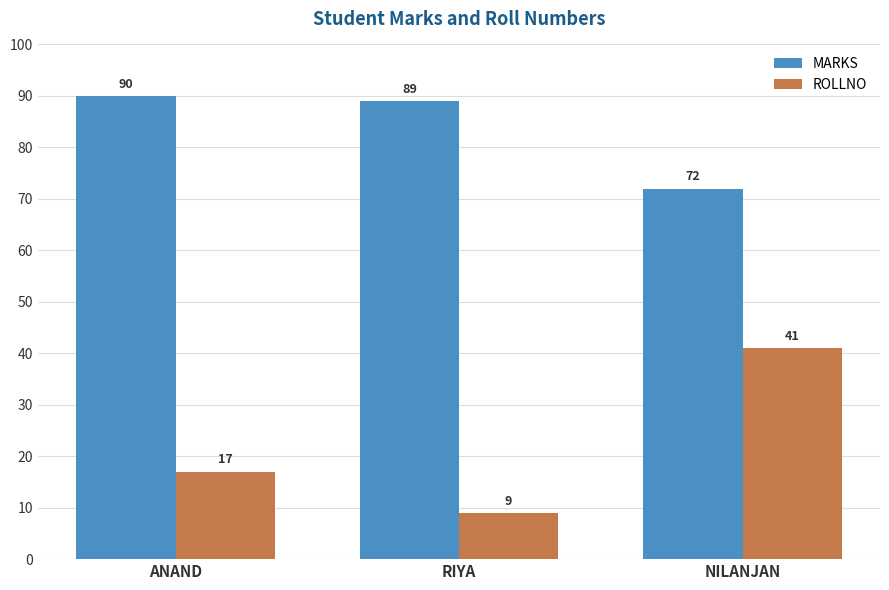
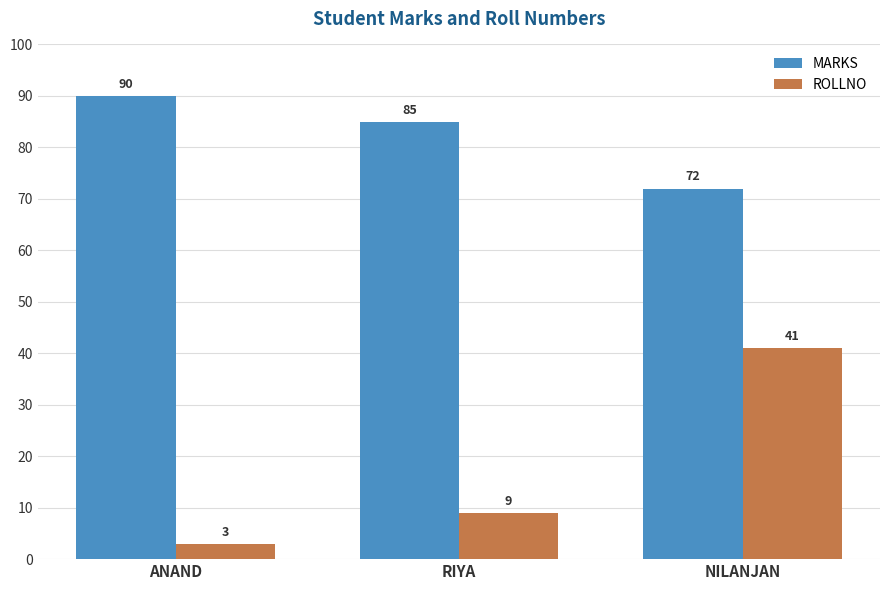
  {
    "MARKS": {
      "ANAND": 90,
-     "RIYA": 89,
+     "RIYA": 85,
      "NILANJAN": 72
    },
    "ROLLNO": {
-     "ANAND": 17,
+     "ANAND": 3,
      "RIYA": 9,
      "NILANJAN": 41
    }
  }
